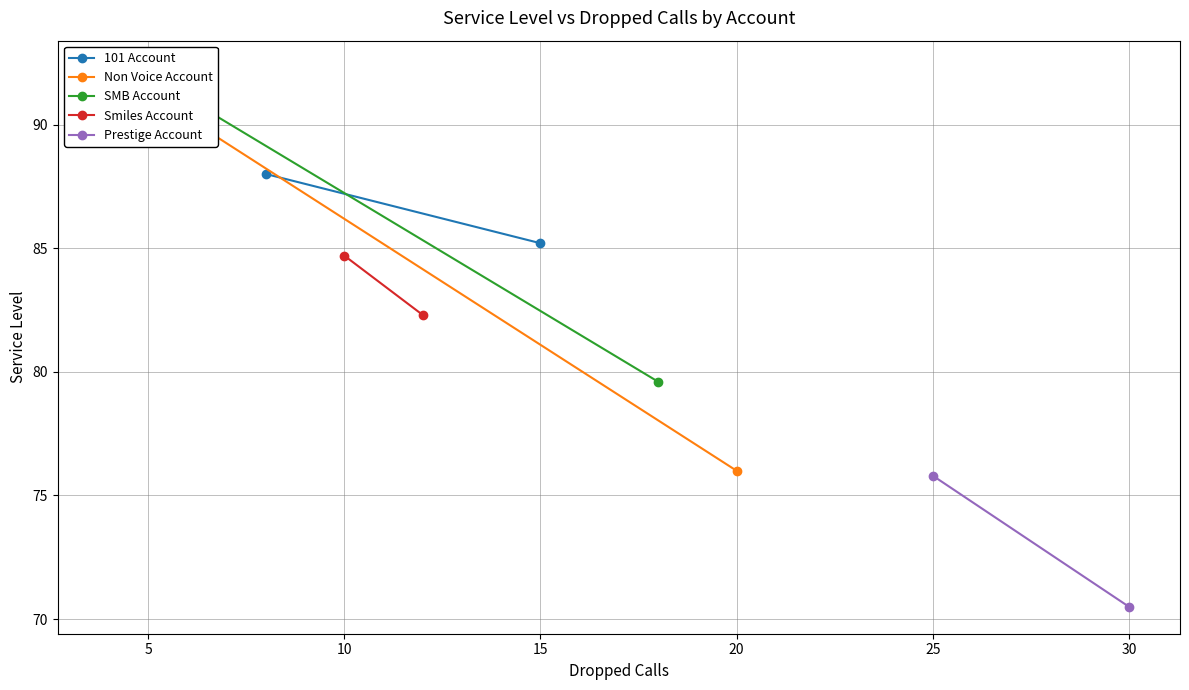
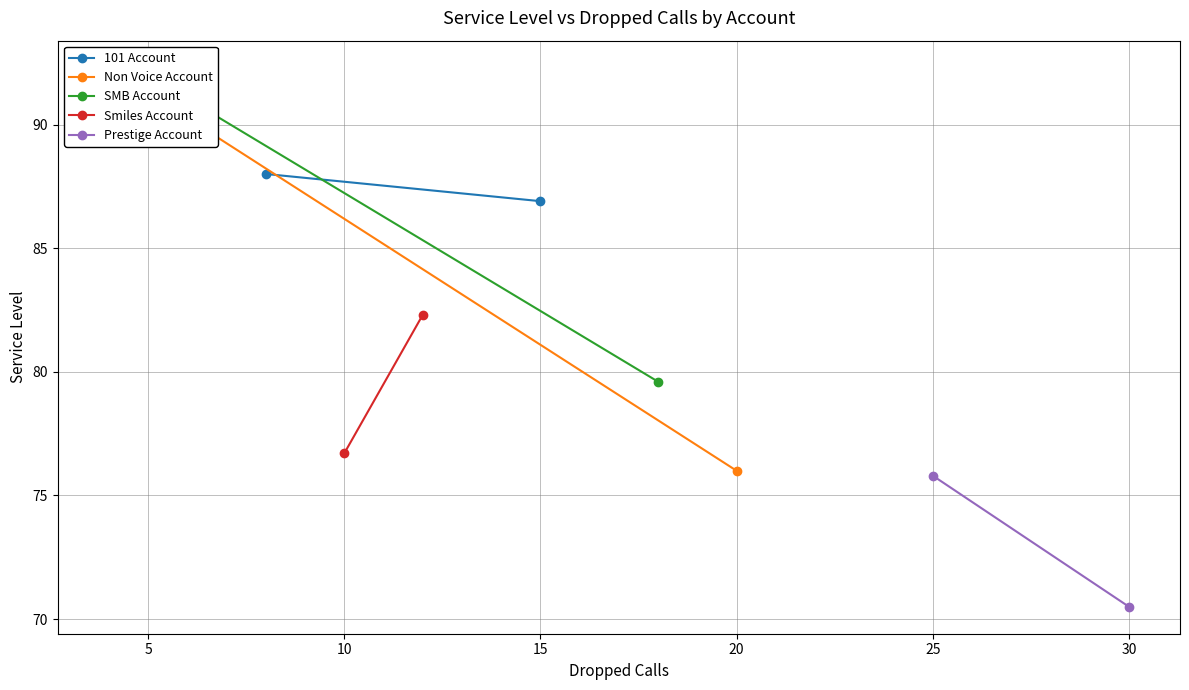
  {
    "101 Account": {
-     "15": 85.2
+     "15": 86.9
    },
    "Non Voice Account": {
      "20": 76.0
    },
    "Smiles Account": {
-     "10": 84.7
+     "10": 76.7
    },
    "Prestige Account": {
      "25": 75.8,
      "30": 70.5
    }
  }
